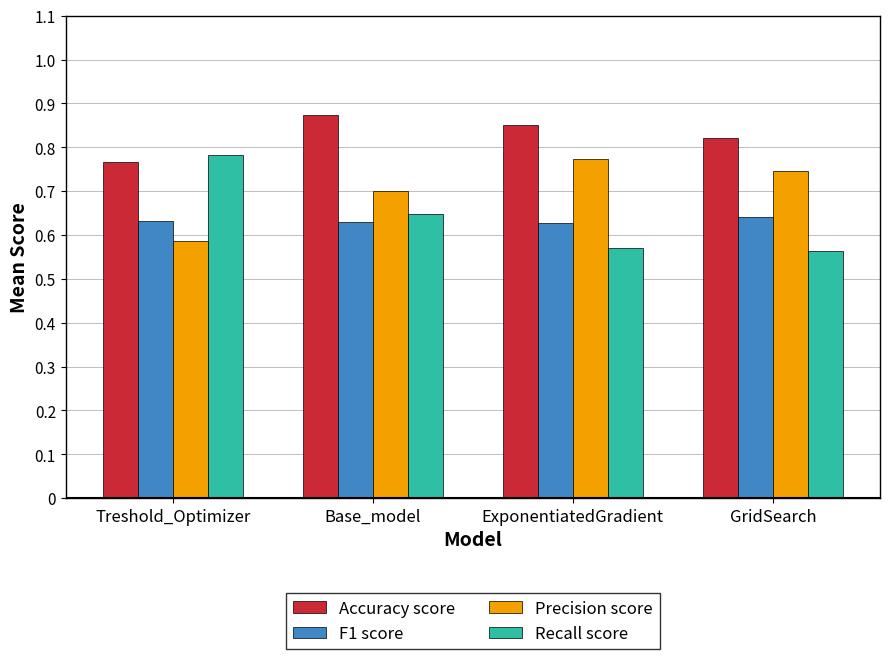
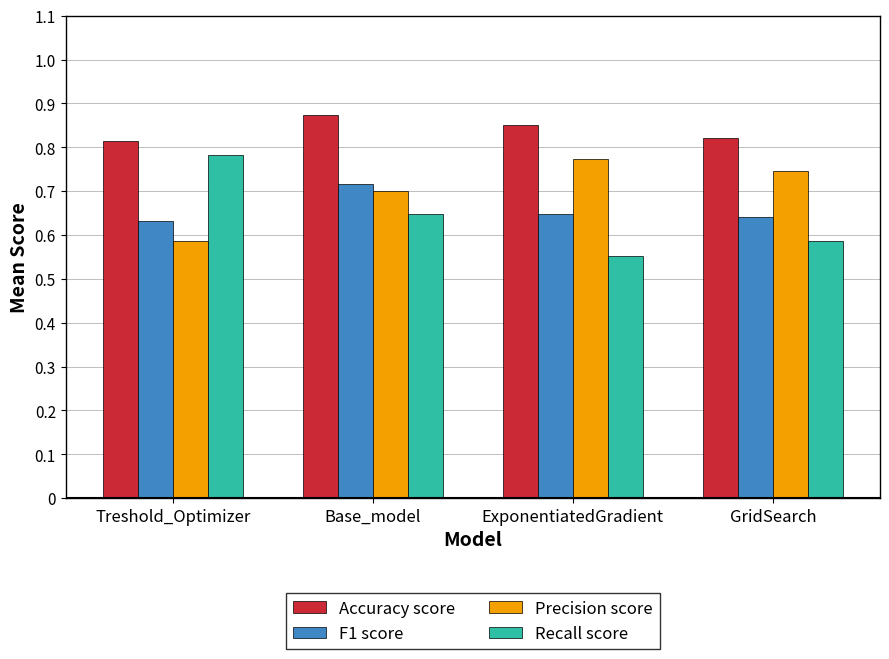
  {
    "Accuracy score": {
-     "Treshold_Optimizer": 0.77,
+     "Treshold_Optimizer": 0.81,
      "Base_model": 0.87,
      "ExponentiatedGradient": 0.85,
      "GridSearch": 0.82
    },
    "F1 score": {
      "Treshold_Optimizer": 0.63,
-     "Base_model": 0.63,
-     "ExponentiatedGradient": 0.63,
+     "Base_model": 0.72,
+     "ExponentiatedGradient": 0.65,
      "GridSearch": 0.64
    },
    "Precision score": {
      "Treshold_Optimizer": 0.59,
      "Base_model": 0.70,
      "ExponentiatedGradient": 0.77,
      "GridSearch": 0.75
    },
    "Recall score": {
      "Treshold_Optimizer": 0.78,
      "Base_model": 0.65,
-     "ExponentiatedGradient": 0.57,
-     "GridSearch": 0.56
+     "ExponentiatedGradient": 0.55,
+     "GridSearch": 0.59
    }
  }
